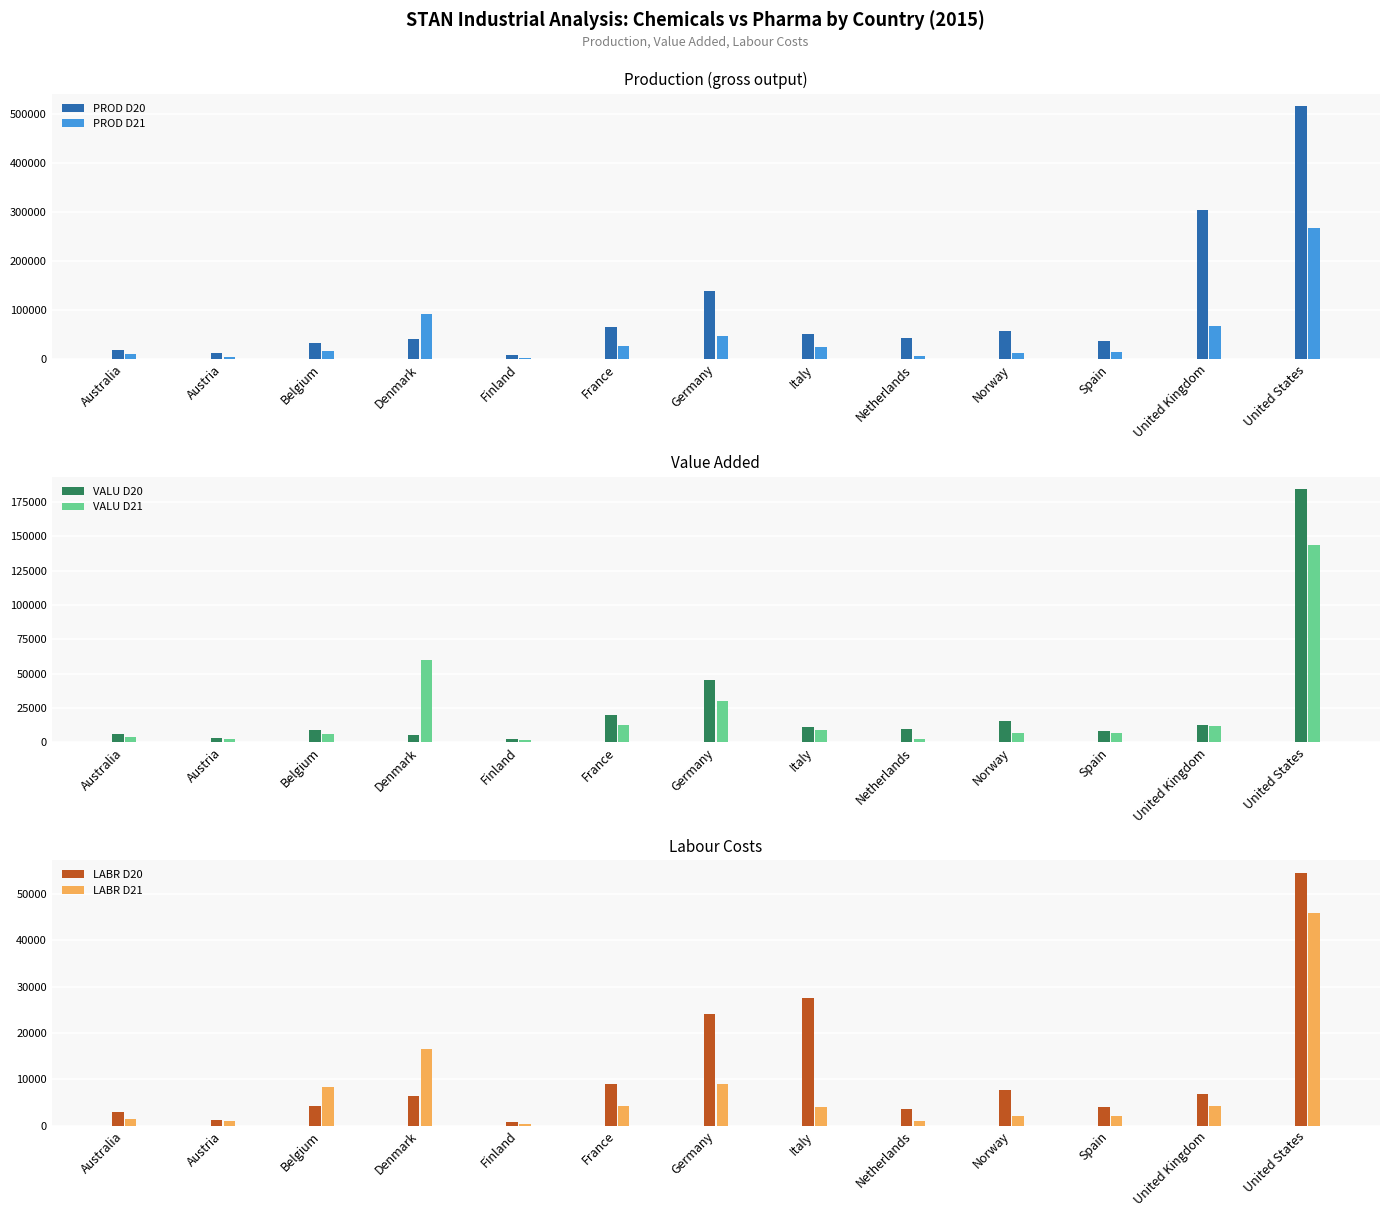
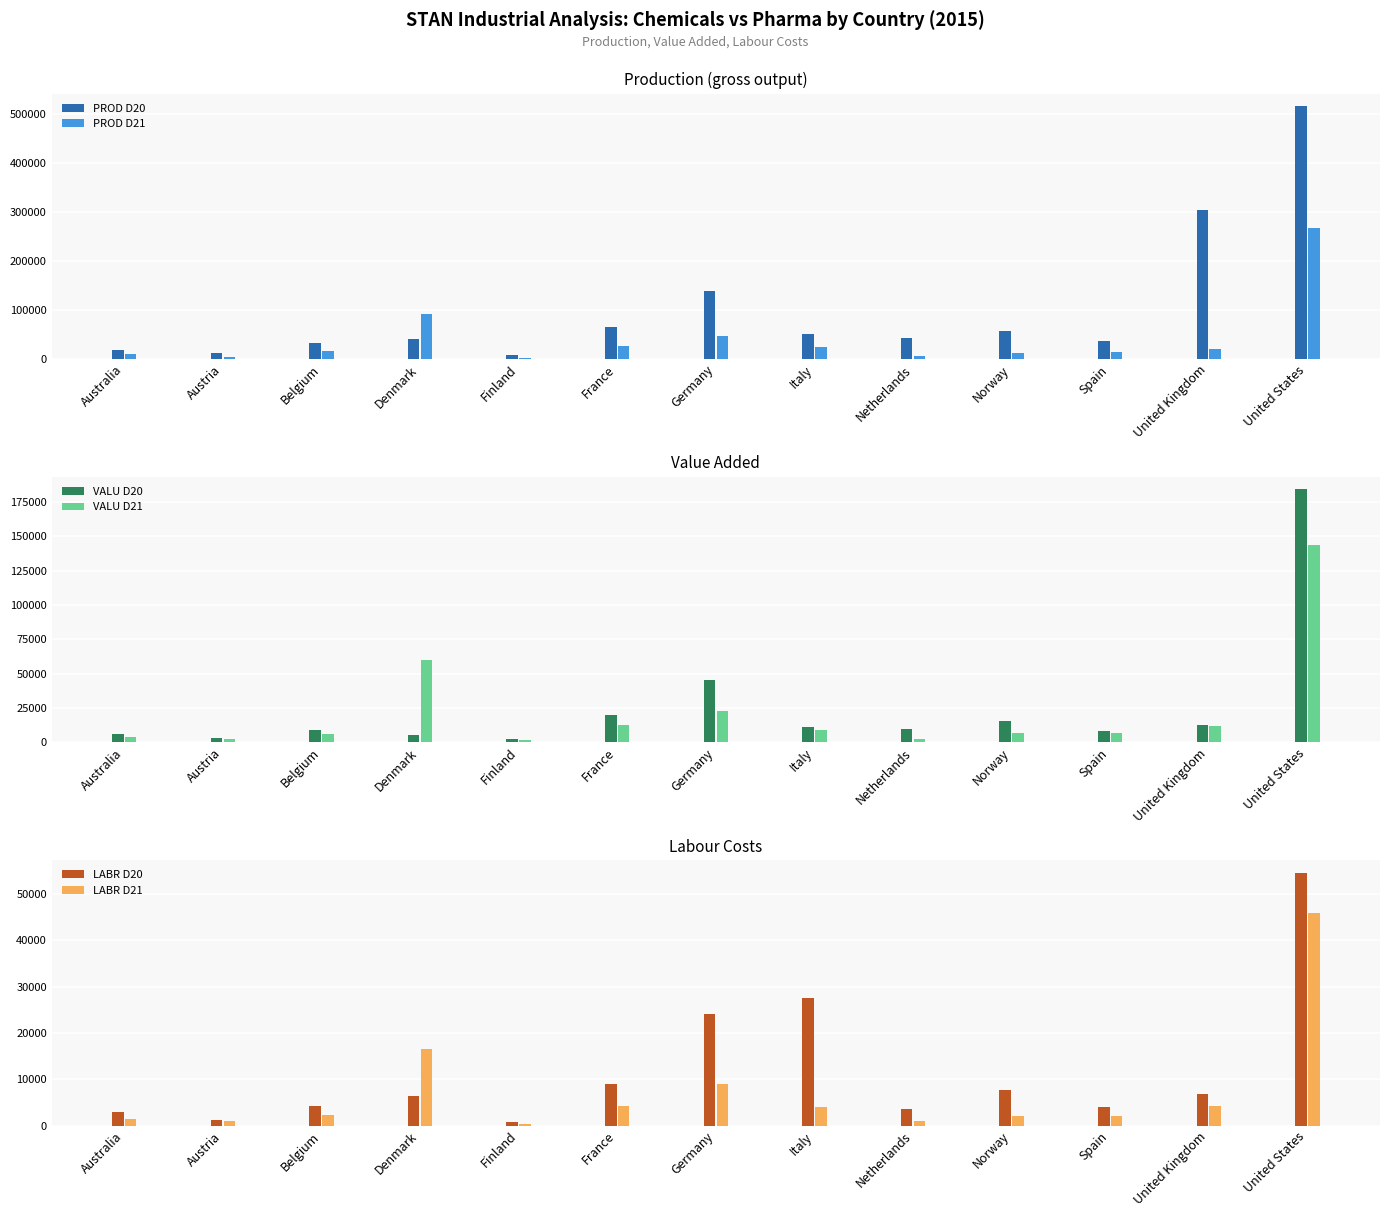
  {
    "Production (gross output)": {
      "PROD D20": {
        "Australia": 20000,
        "Austria": 10000,
        "Belgium": 30000,
        "Denmark": 40000,
        "Finland": 10000,
        "France": 60000,
        "Germany": 140000,
        "Italy": 50000,
        "Netherlands": 40000,
        "Norway": 60000,
        "Spain": 40000,
        "United Kingdom": 300000,
        "United States": 520000
      },
      "PROD D21": {
        "Australia": 10000,
        "Belgium": 20000,
        "Denmark": 90000,
        "France": 30000,
        "Germany": 50000,
        "Italy": 30000,
        "Netherlands": 10000,
        "Norway": 10000,
        "Spain": 20000,
-       "United Kingdom": 70000,
+       "United Kingdom": 20000,
        "United States": 270000
      }
    },
    "Value Added": {
      "VALU D20": {
        "Australia": 6000,
        "Austria": 3000,
        "Belgium": 9000,
        "Denmark": 5000,
        "Finland": 2000,
        "France": 20000,
        "Germany": 46000,
        "Italy": 11000,
        "Netherlands": 9000,
        "Norway": 15000,
        "Spain": 8000,
        "United Kingdom": 12000,
        "United States": 184000
      },
      "VALU D21": {
        "Australia": 3000,
        "Austria": 2000,
        "Belgium": 6000,
        "Denmark": 60000,
        "France": 12000,
-       "Germany": 30000,
+       "Germany": 23000,
        "Italy": 9000,
        "Netherlands": 2000,
        "Norway": 6000,
        "Spain": 7000,
        "United Kingdom": 12000,
        "United States": 144000
      }
    },
    "Labour Costs": {
      "LABR D20": {
        "Australia": 3000,
        "Austria": 1000,
        "Belgium": 4000,
        "Denmark": 6000,
        "Finland": 1000,
        "France": 9000,
        "Germany": 24000,
        "Italy": 28000,
        "Netherlands": 3000,
        "Norway": 8000,
        "Spain": 4000,
        "United Kingdom": 7000,
        "United States": 55000
      },
      "LABR D21": {
        "Australia": 1000,
        "Austria": 1000,
-       "Belgium": 8000,
+       "Belgium": 2000,
        "Denmark": 16000,
        "France": 4000,
        "Germany": 9000,
        "Italy": 4000,
        "Netherlands": 1000,
        "Norway": 2000,
        "Spain": 2000,
        "United Kingdom": 4000,
        "United States": 46000
      }
    }
  }
